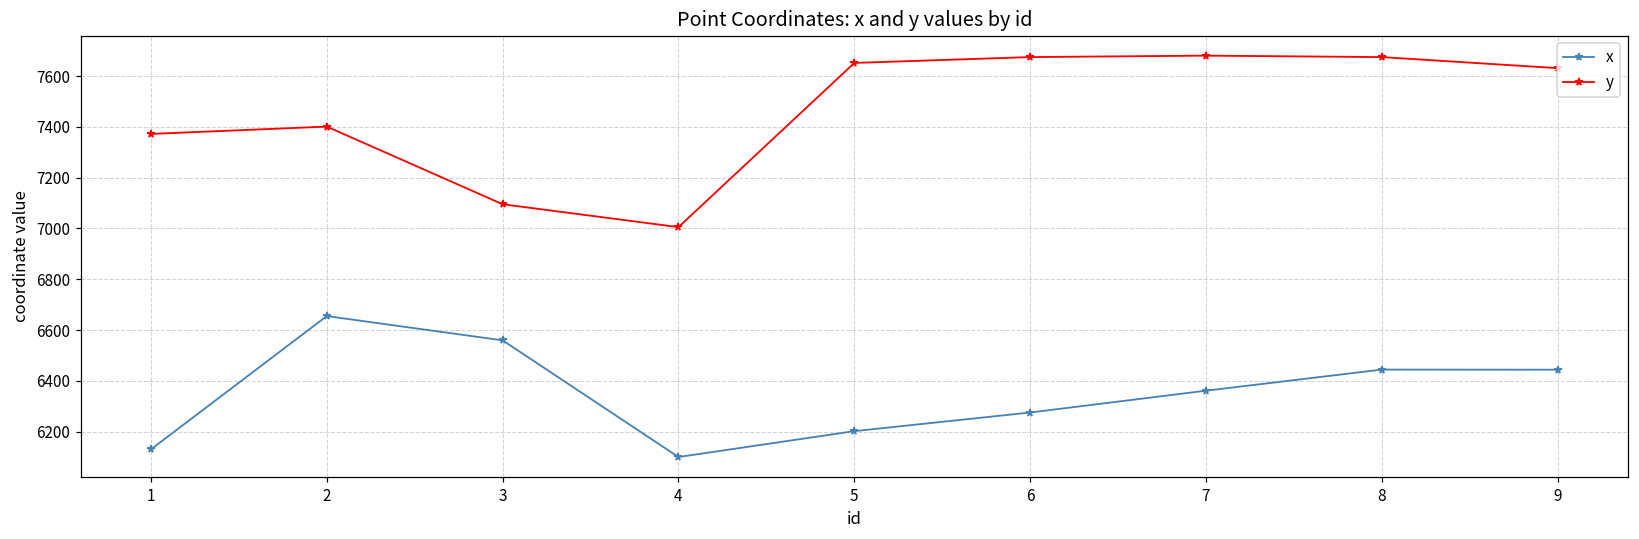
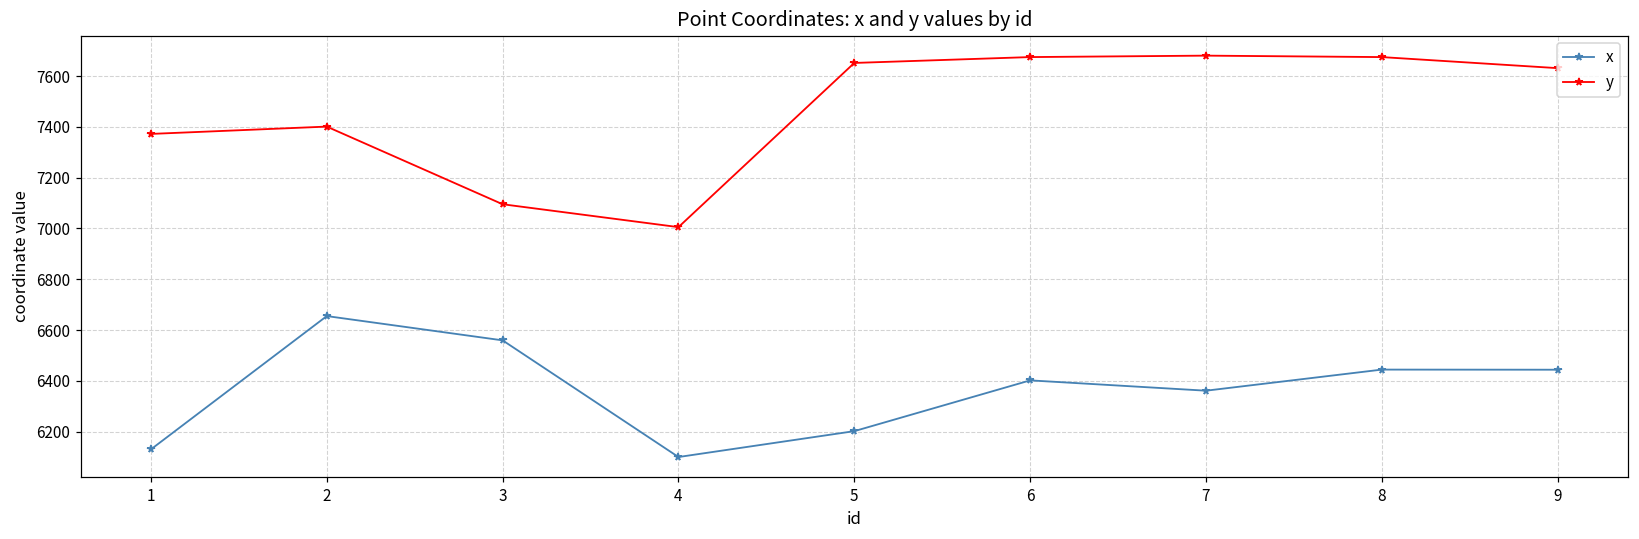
  {
    "x": {
      "1": 6130,
      "2": 6660,
      "3": 6560,
      "4": 6100,
      "5": 6200,
-     "6": 6280,
+     "6": 6400,
      "7": 6360,
      "8": 6440,
      "9": 6440
    },
    "y": {
      "1": 7370,
      "2": 7400,
      "3": 7100,
      "4": 7010,
      "5": 7650,
      "6": 7680,
      "7": 7680,
      "8": 7670
    }
  }
